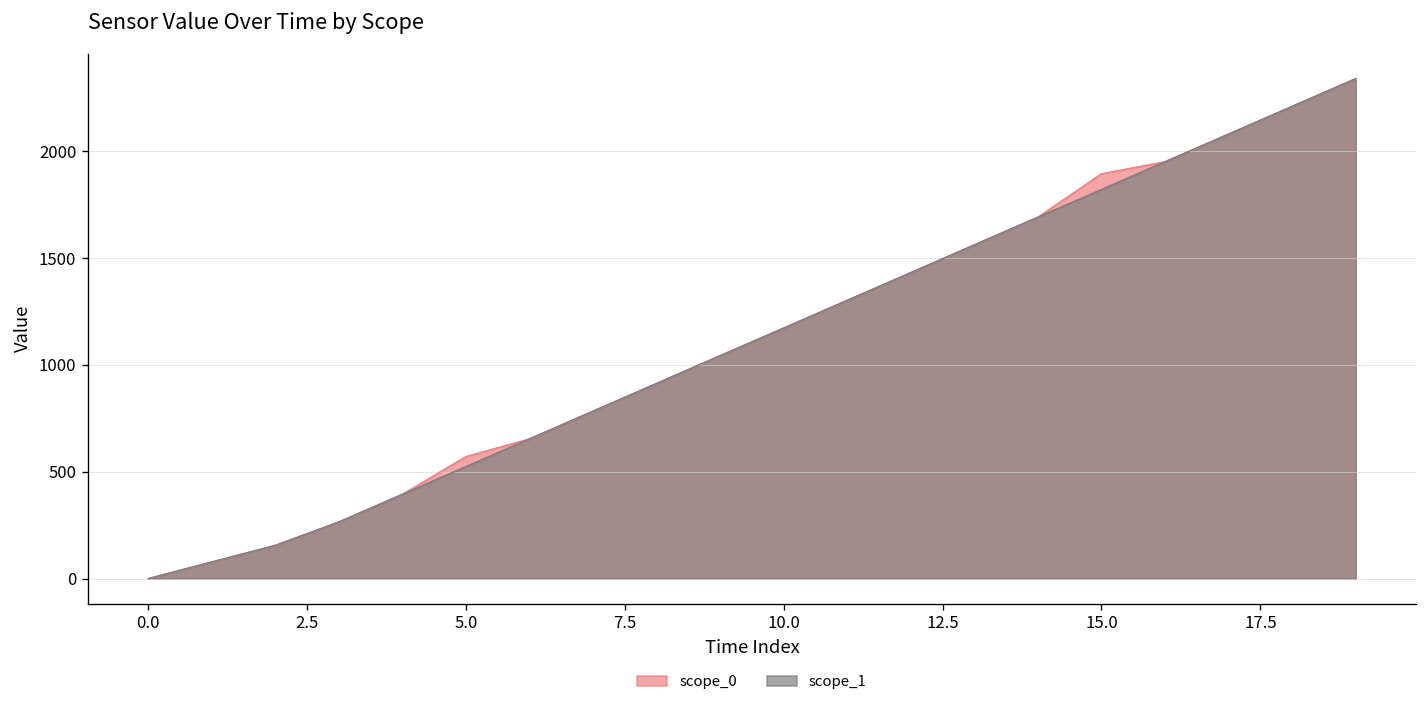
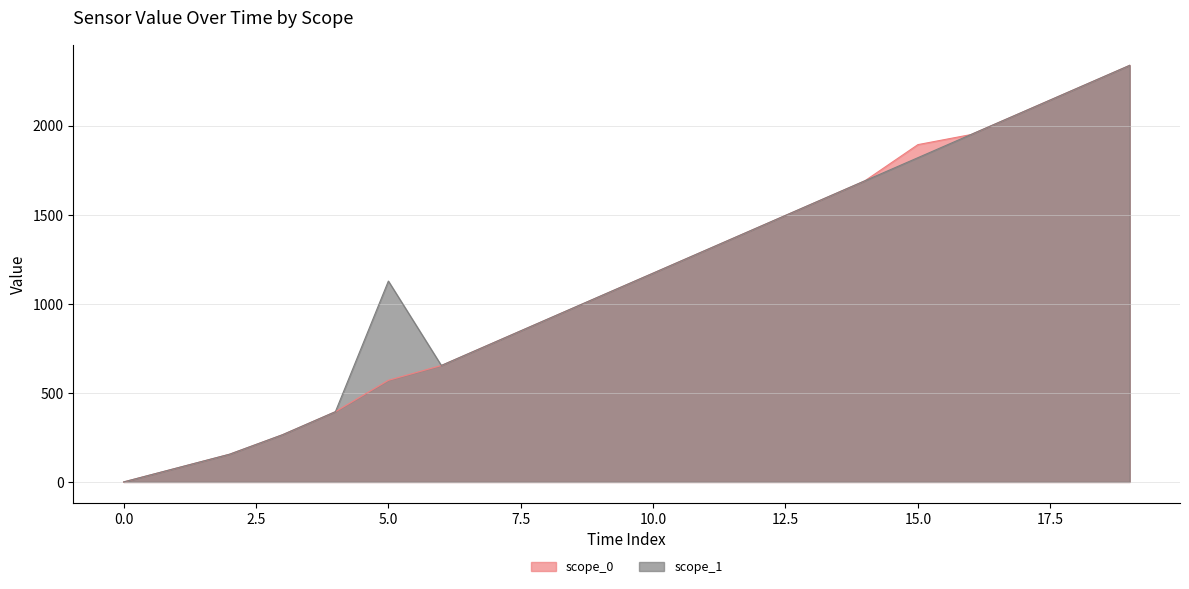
  {
    "scope_0": {
      "5.0": 570,
      "15.0": 1890
    },
    "scope_1": {
-     "5.0": 520,
+     "5.0": 1130,
      "15.0": 1820
    }
  }
